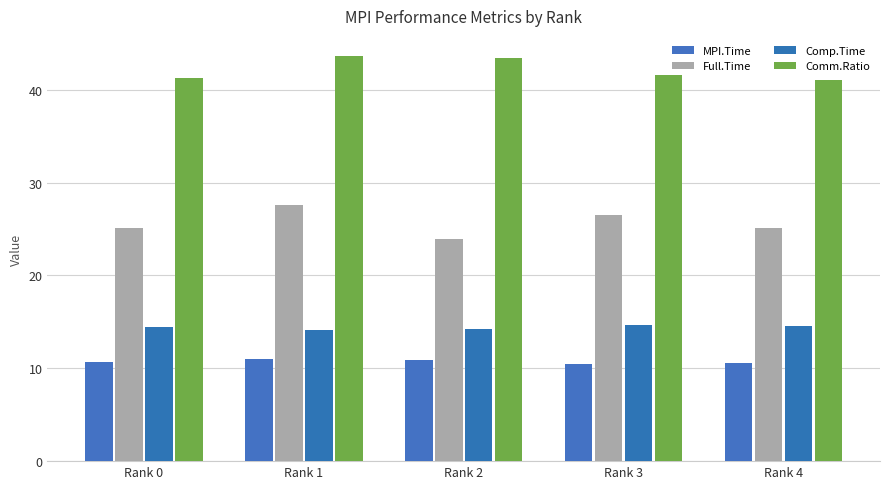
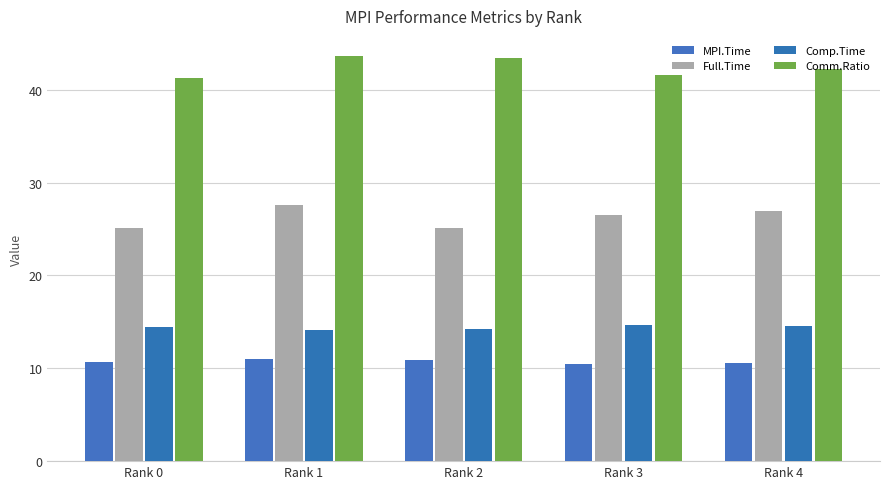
  {
    "Full.Time": {
      "Rank 0": 25,
      "Rank 1": 28,
-     "Rank 2": 24,
+     "Rank 2": 25,
      "Rank 3": 26,
-     "Rank 4": 25
+     "Rank 4": 27
    },
    "Comm.Ratio": {
      "Rank 0": 41,
      "Rank 1": 44,
      "Rank 2": 43,
      "Rank 3": 42,
-     "Rank 4": 41
+     "Rank 4": 42
    }
  }
